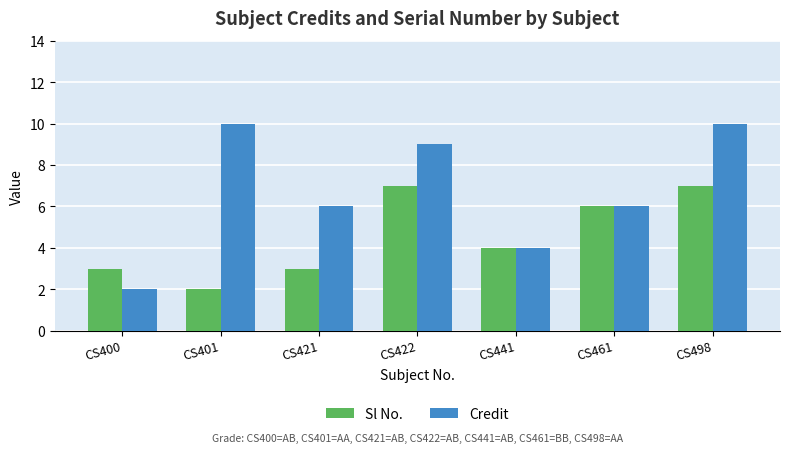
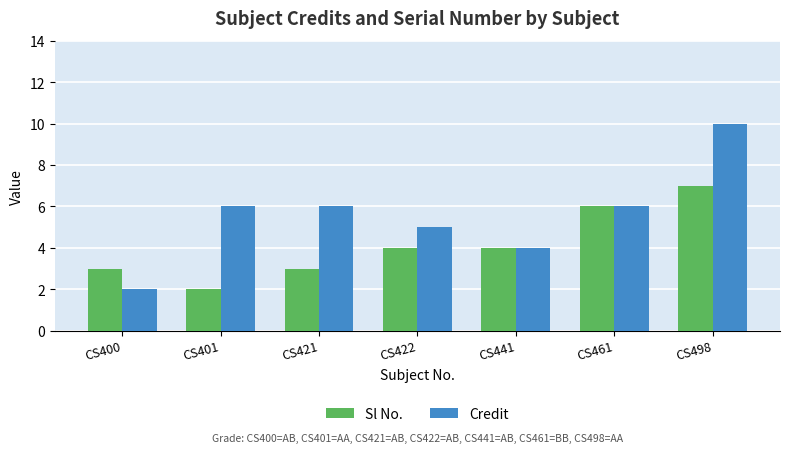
  {
    "Sl No.": {
      "CS400": 3,
      "CS401": 2,
      "CS421": 3,
-     "CS422": 7,
+     "CS422": 4,
      "CS441": 4,
      "CS461": 6,
      "CS498": 7
    },
    "Credit": {
      "CS400": 2,
-     "CS401": 10,
+     "CS401": 6,
      "CS421": 6,
-     "CS422": 9,
+     "CS422": 5,
      "CS441": 4,
      "CS461": 6,
      "CS498": 10
    }
  }
